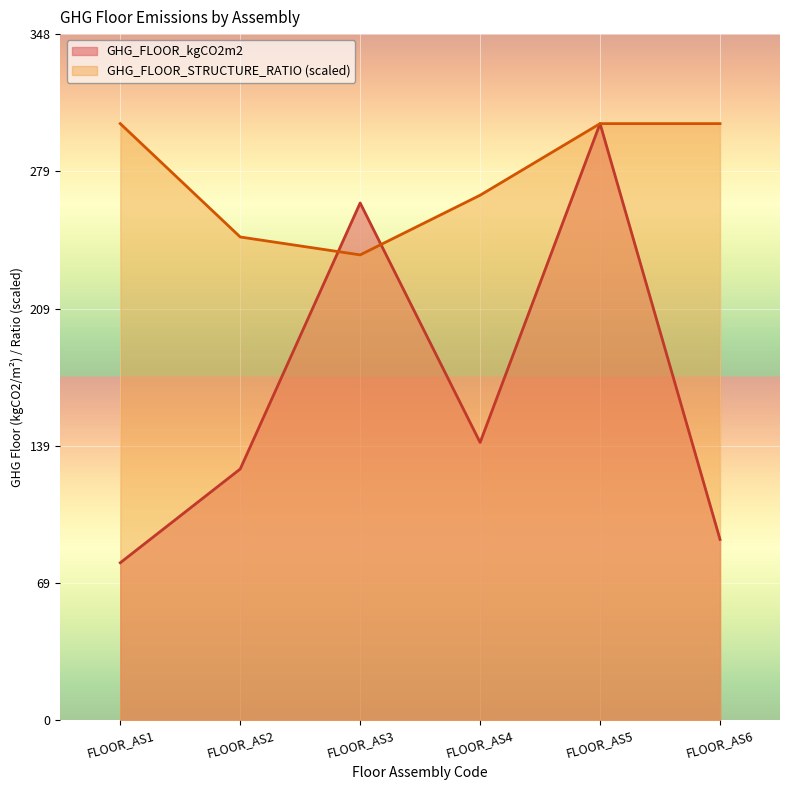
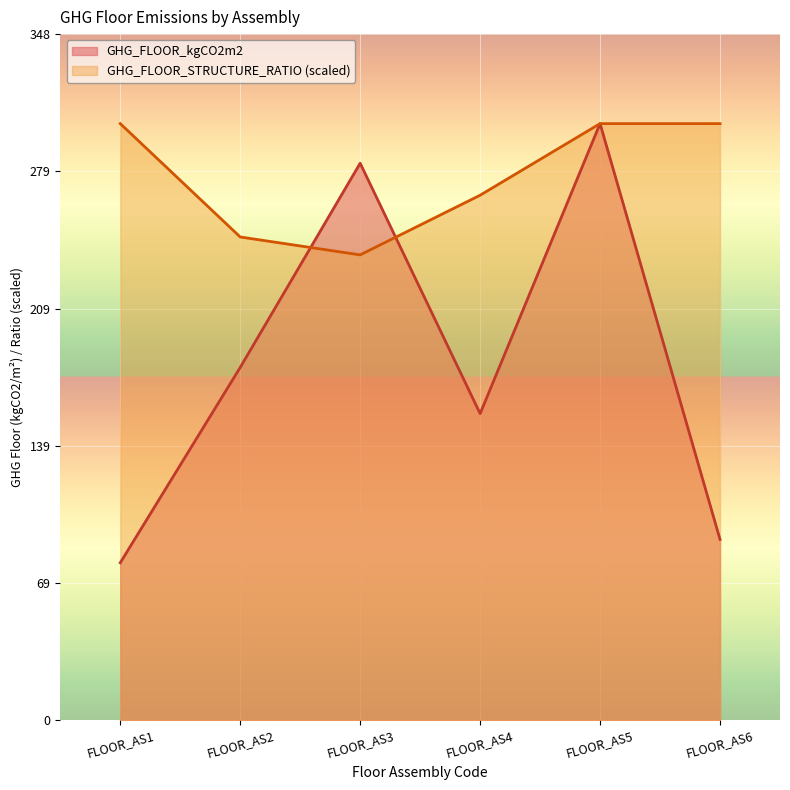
  {
    "GHG_FLOOR_kgCO2m2": {
      "FLOOR_AS1": 80,
-     "FLOOR_AS2": 128,
-     "FLOOR_AS3": 263,
-     "FLOOR_AS4": 141,
+     "FLOOR_AS2": 179,
+     "FLOOR_AS3": 283,
+     "FLOOR_AS4": 156,
      "FLOOR_AS6": 92
    },
    "GHG_FLOOR_STRUCTURE_RATIO (scaled)": {
      "FLOOR_AS1": 303,
      "FLOOR_AS2": 246,
      "FLOOR_AS3": 237,
      "FLOOR_AS4": 267,
      "FLOOR_AS6": 303
    }
  }
